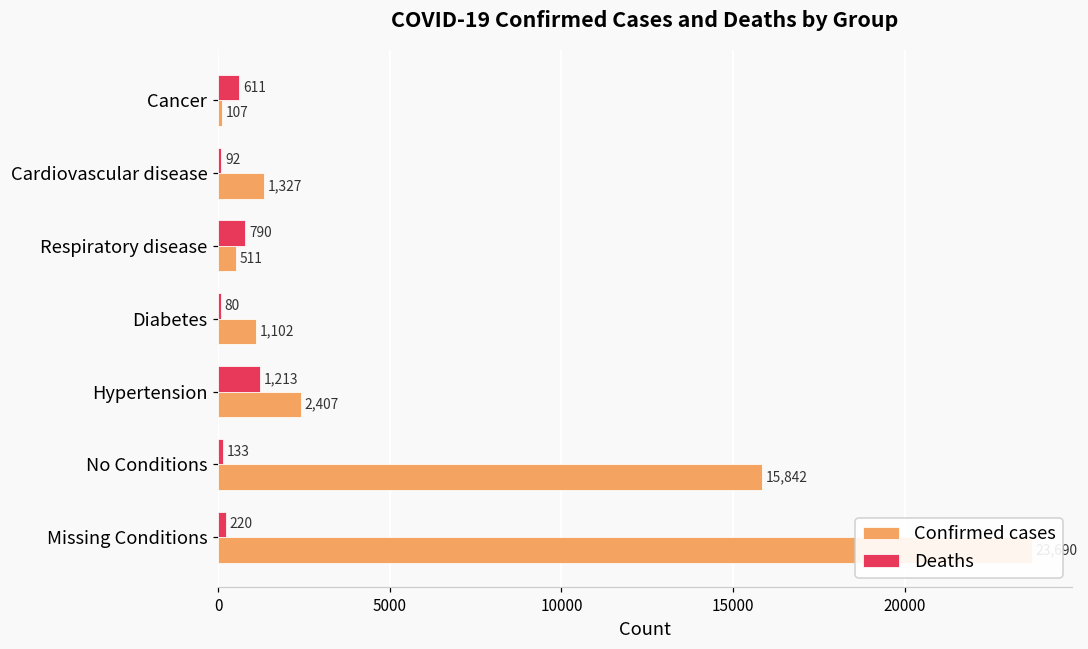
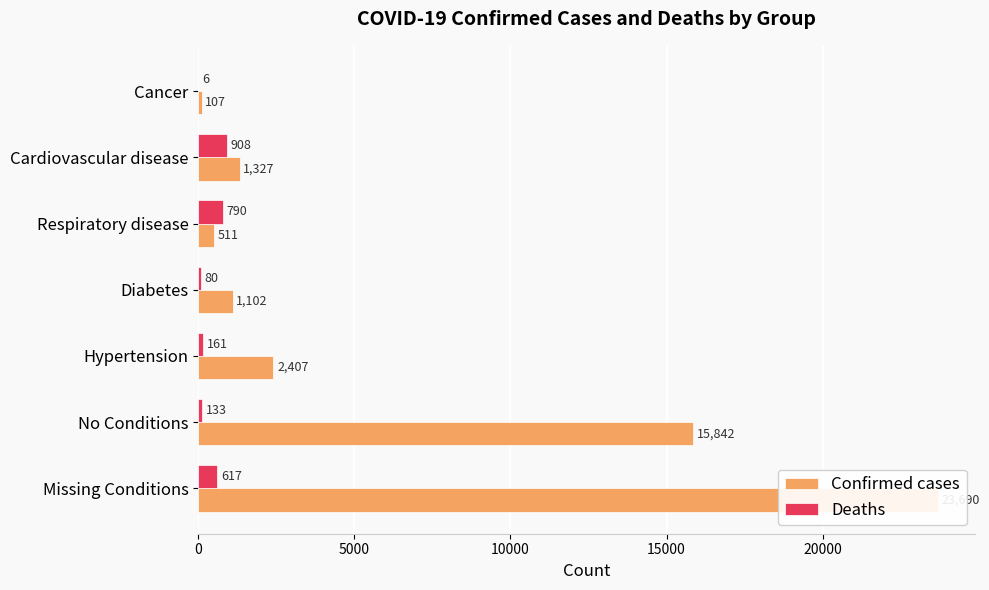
  {
    "Confirmed cases": {
      "Cancer": "107",
      "Cardiovascular disease": "1,327",
      "Respiratory disease": "511",
      "Diabetes": "1,102",
      "Hypertension": "2,407",
      "No Conditions": "15,842"
    },
    "Deaths": {
-     "Cancer": "611",
-     "Cardiovascular disease": "92",
+     "Cancer": "6",
+     "Cardiovascular disease": "908",
      "Respiratory disease": "790",
      "Diabetes": "80",
-     "Hypertension": "1,213",
+     "Hypertension": "161",
      "No Conditions": "133",
-     "Missing Conditions": "220"
+     "Missing Conditions": "617"
    }
  }
